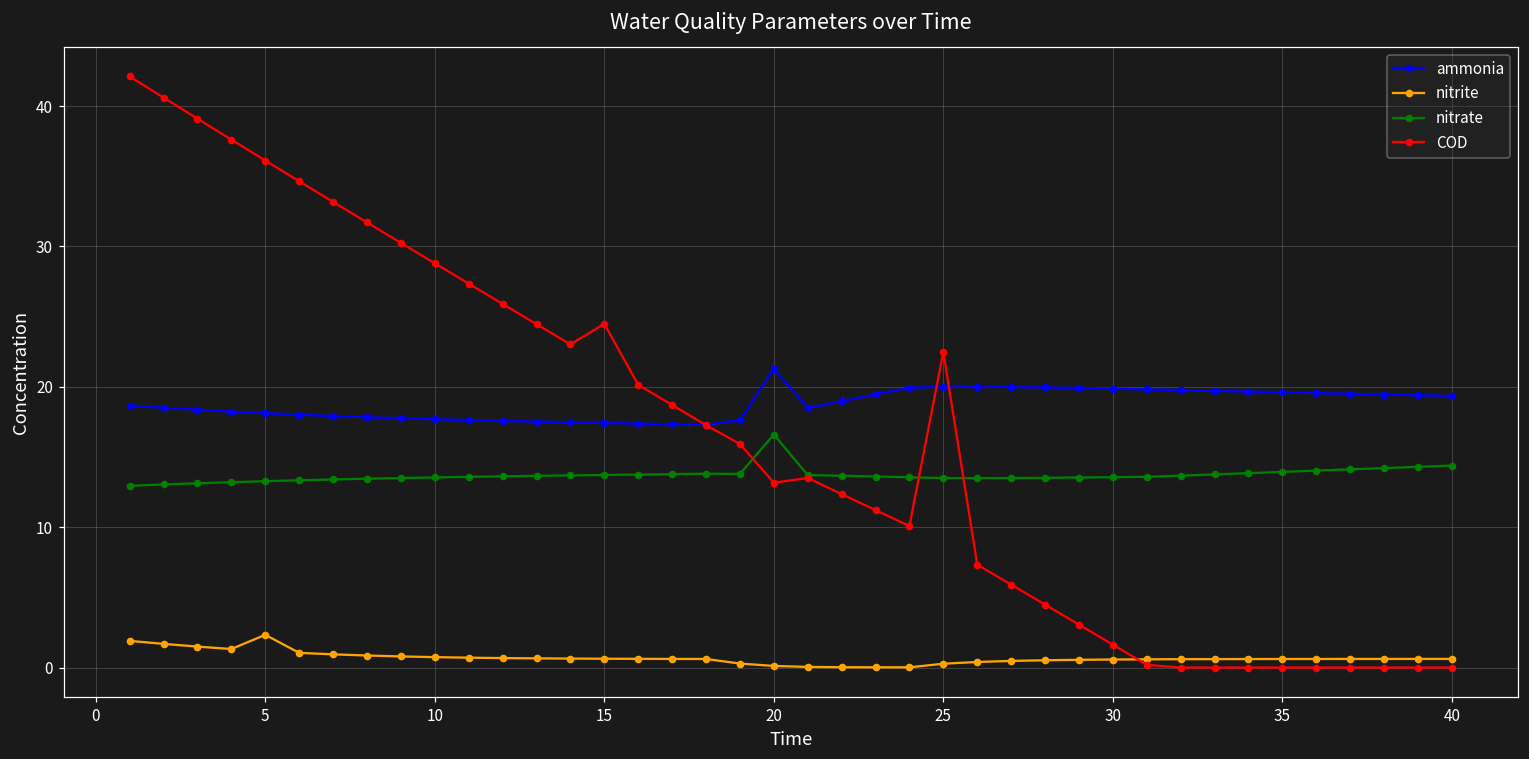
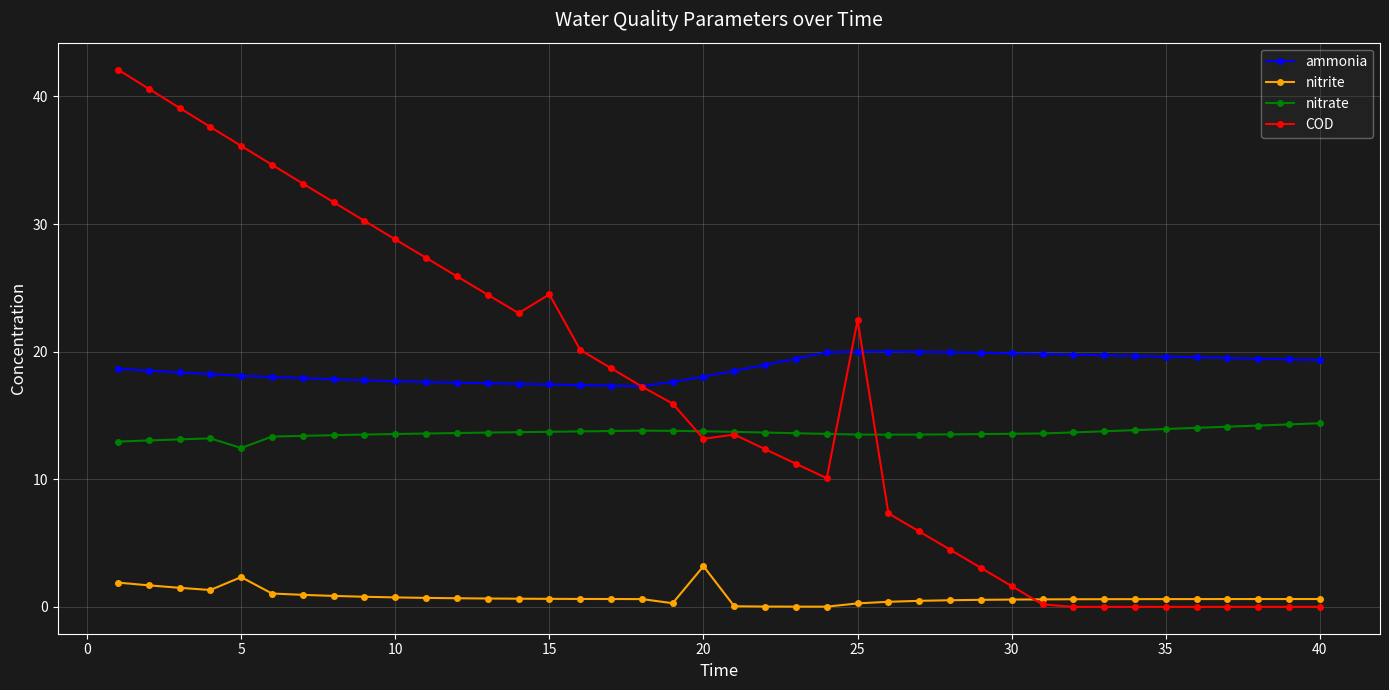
  {
    "ammonia": {
      "5": 18.1,
      "10": 17.7,
      "15": 17.4,
-     "20": 21.3,
+     "20": 18.0,
      "25": 20.0,
      "30": 19.9,
      "35": 19.6,
      "40": 19.3
    },
    "nitrite": {
      "5": 2.3,
      "10": 0.7,
      "15": 0.6,
-     "20": 0.1,
+     "20": 3.2,
      "25": 0.3,
      "30": 0.6,
      "35": 0.6,
      "40": 0.6
    },
    "nitrate": {
-     "5": 13.3,
+     "5": 12.5,
      "10": 13.5,
      "15": 13.7,
-     "20": 16.6,
+     "20": 13.8,
      "25": 13.5,
      "30": 13.6,
      "35": 13.9,
      "40": 14.4
    },
    "COD": {
      "5": 36.1,
      "10": 28.8,
      "15": 24.5,
      "20": 13.2,
      "25": 22.5,
      "30": 1.6,
      "35": 0.0,
      "40": 0.0
    }
  }
